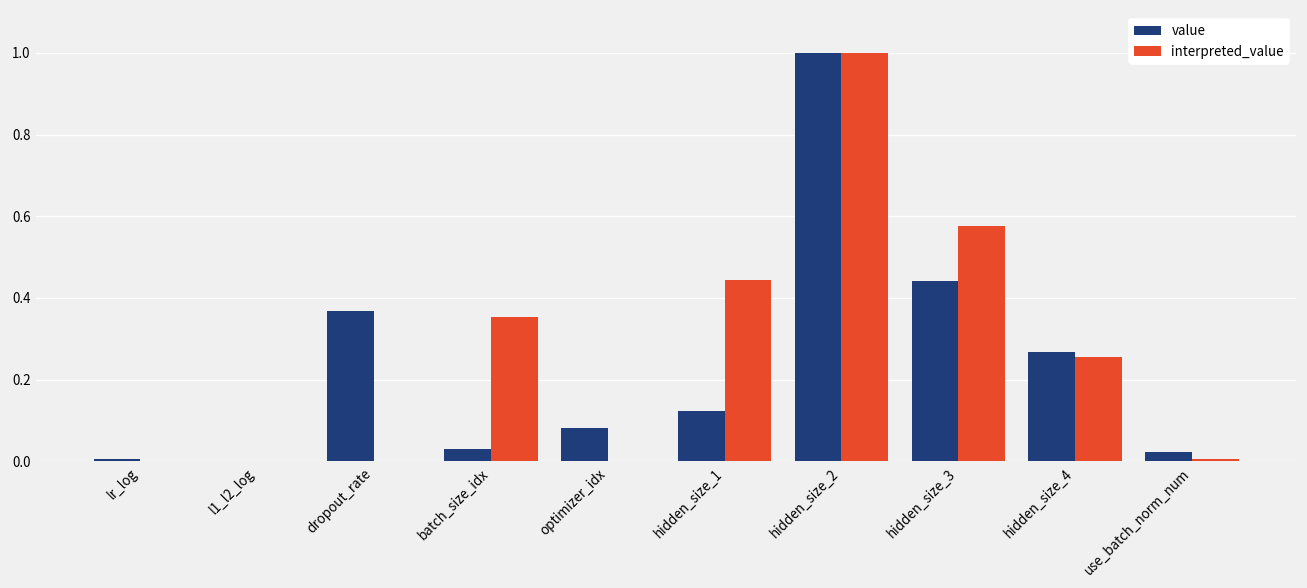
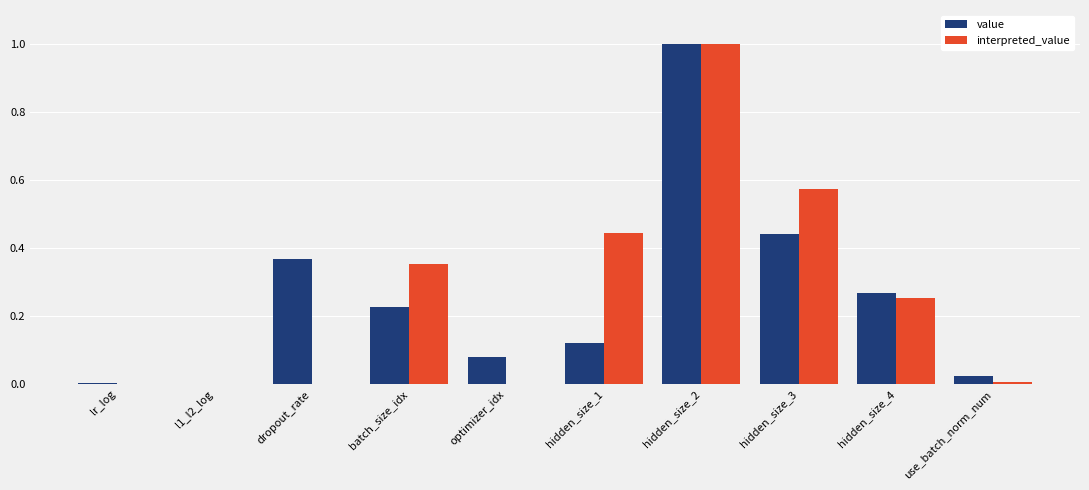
  {
    "value": {
      "l1_l2_log": 0.00,
      "dropout_rate": 0.37,
-     "batch_size_idx": 0.03,
+     "batch_size_idx": 0.23,
      "optimizer_idx": 0.08,
      "hidden_size_1": 0.12,
      "hidden_size_2": 1.00,
      "hidden_size_3": 0.44,
      "hidden_size_4": 0.27,
      "use_batch_norm_num": 0.02
    },
    "interpreted_value": {
      "batch_size_idx": 0.35,
      "optimizer_idx": 0.00,
      "hidden_size_1": 0.44,
      "hidden_size_2": 1.00,
      "hidden_size_3": 0.58,
      "hidden_size_4": 0.25
    }
  }
